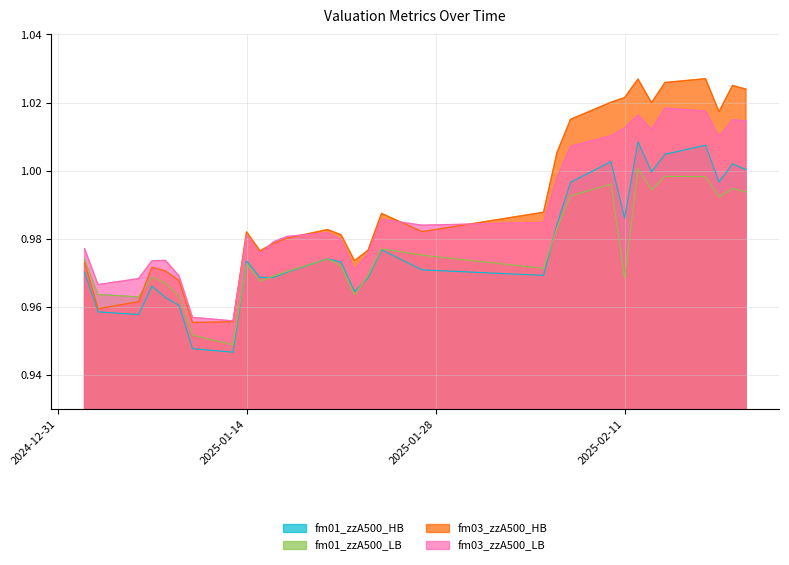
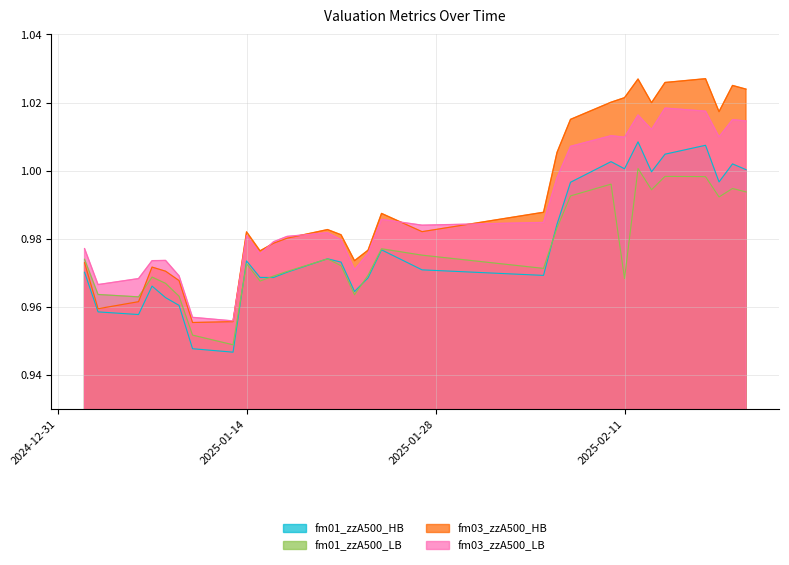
  {
    "fm01_zzA500_HB": {
      "2025-01-14": 0.973,
-     "2025-02-11": 0.986
+     "2025-02-11": 1.001
    },
    "fm01_zzA500_LB": {
      "2025-01-14": 0.973,
      "2025-02-11": 0.968
    },
    "fm03_zzA500_HB": {
      "2025-01-14": 0.982,
      "2025-02-11": 1.021
    },
    "fm03_zzA500_LB": {
      "2025-01-14": 0.981,
-     "2025-02-11": 1.013
+     "2025-02-11": 1.010
    }
  }
